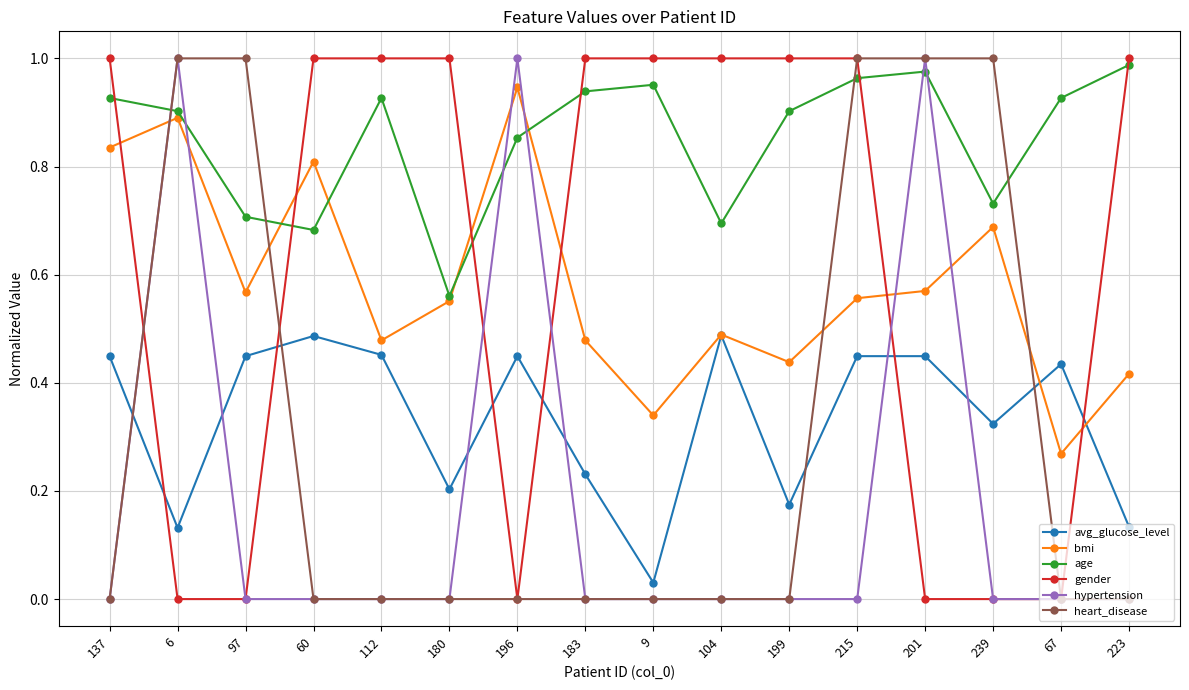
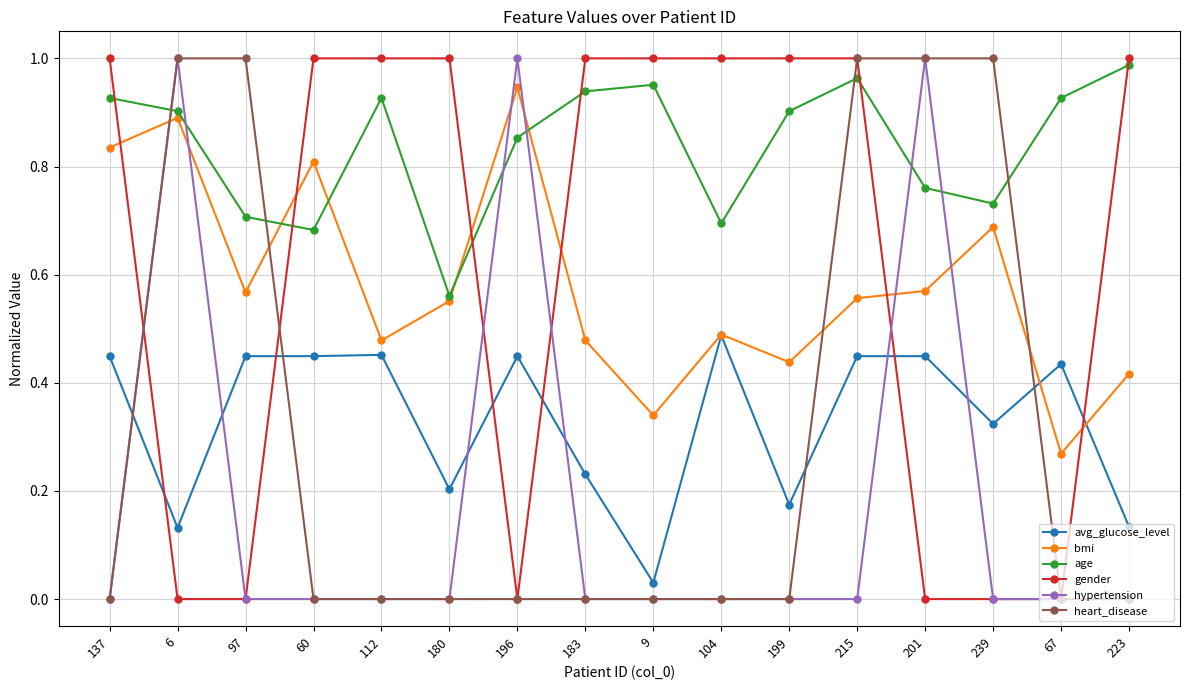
  {
    "avg_glucose_level": {
      "137": 0.45,
      "6": 0.13,
      "97": 0.45,
-     "60": 0.49,
+     "60": 0.45,
      "112": 0.45,
      "180": 0.20,
      "196": 0.45,
      "183": 0.23,
      "9": 0.03,
      "199": 0.17,
      "215": 0.45,
      "201": 0.45,
      "239": 0.32,
      "67": 0.43
    },
    "bmi": {
      "137": 0.84,
      "6": 0.89,
      "97": 0.57,
      "60": 0.81,
      "112": 0.48,
      "180": 0.55,
      "196": 0.95,
      "183": 0.48,
      "9": 0.34,
      "199": 0.44,
      "215": 0.56,
      "201": 0.57,
      "239": 0.69,
      "67": 0.27,
      "223": 0.42
    },
    "age": {
      "137": 0.93,
      "6": 0.90,
      "97": 0.71,
      "60": 0.68,
      "112": 0.93,
      "180": 0.56,
      "196": 0.85,
      "183": 0.94,
      "9": 0.95,
      "104": 0.69,
      "199": 0.90,
      "215": 0.96,
-     "201": 0.98,
+     "201": 0.76,
      "239": 0.73,
      "67": 0.93,
      "223": 0.99
    },
    "gender": {
      "137": 1.00,
      "6": 0.00,
      "60": 1.00,
      "112": 1.00,
      "180": 1.00,
      "183": 1.00,
      "9": 1.00,
      "104": 1.00,
      "199": 1.00,
      "201": 0.00,
      "223": 1.00
    },
    "hypertension": {
      "196": 1.00,
      "215": 0.00
    },
    "heart_disease": {
      "97": 1.00,
      "239": 1.00
    }
  }
